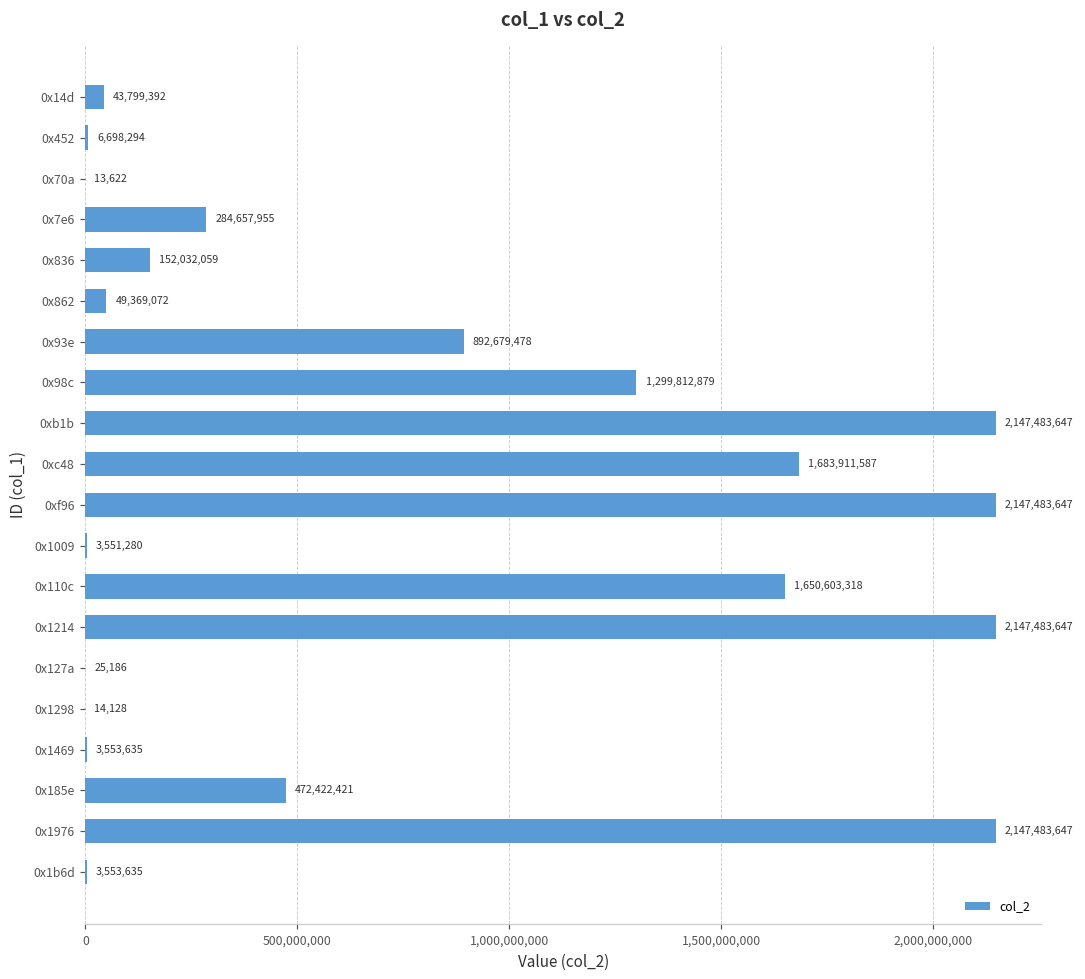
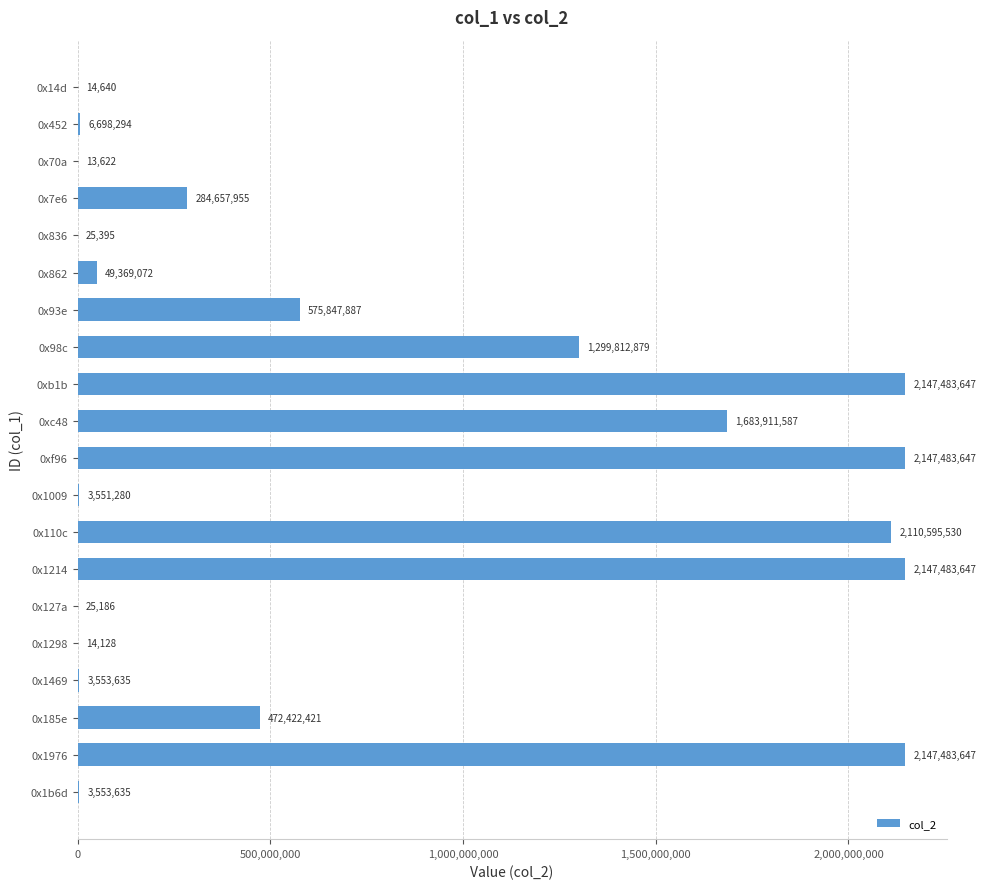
  {
-   "0x14d": "43,799,392",
+   "0x14d": "14,640",
    "0x452": "6,698,294",
    "0x70a": "13,622",
    "0x7e6": "284,657,955",
-   "0x836": "152,032,059",
+   "0x836": "25,395",
    "0x862": "49,369,072",
-   "0x93e": "892,679,478",
+   "0x93e": "575,847,887",
    "0x98c": "1,299,812,879",
    "0xb1b": "2,147,483,647",
    "0xc48": "1,683,911,587",
    "0xf96": "2,147,483,647",
    "0x1009": "3,551,280",
-   "0x110c": "1,650,603,318",
+   "0x110c": "2,110,595,530",
    "0x1214": "2,147,483,647",
    "0x127a": "25,186",
    "0x1298": "14,128",
    "0x1469": "3,553,635",
    "0x185e": "472,422,421",
    "0x1976": "2,147,483,647",
    "0x1b6d": "3,553,635"
  }
